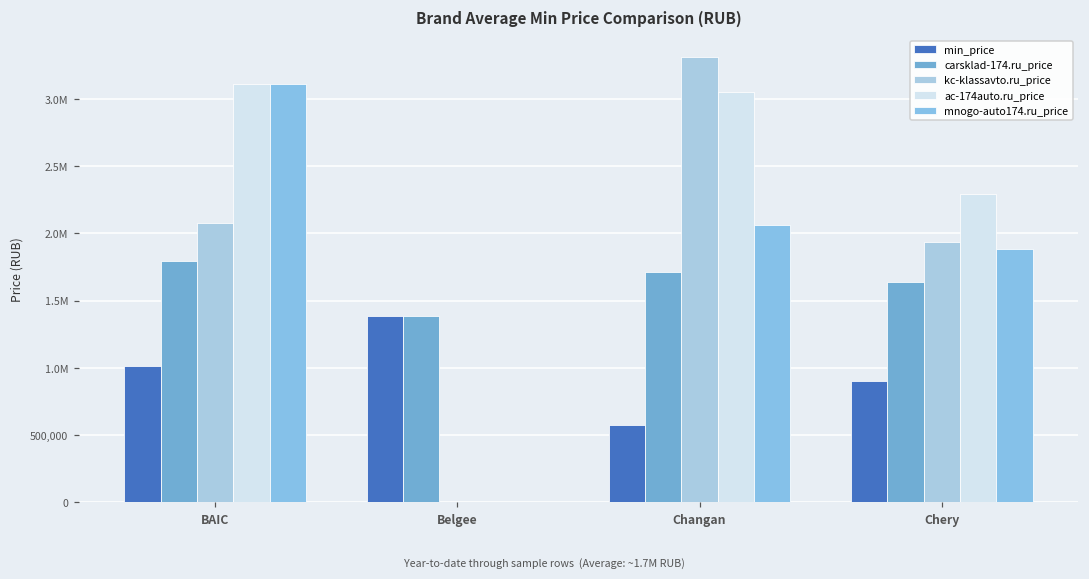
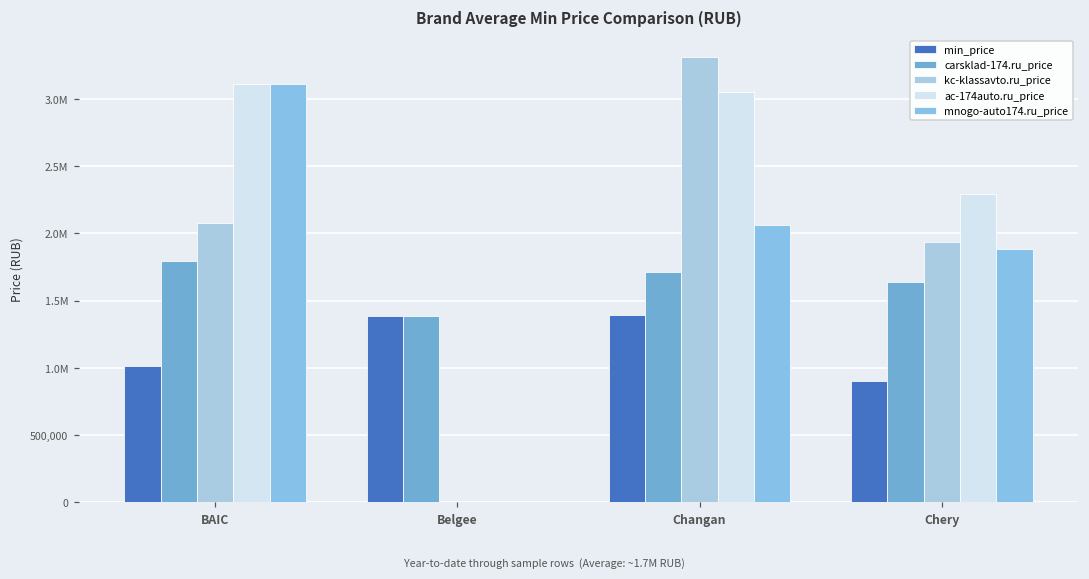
  {
    "min_price": {
      "BAIC": "1,010,000",
      "Belgee": "1,380,000",
-     "Changan": "570,000",
+     "Changan": "1,390,000",
      "Chery": "900,000"
    }
  }
